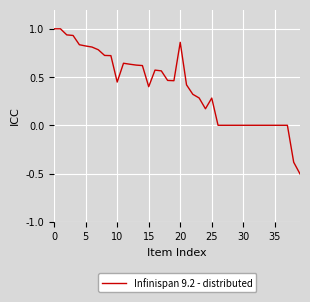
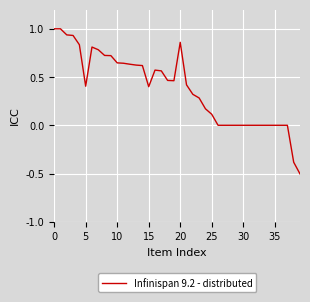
  {
    "0": 1.0,
-   "5": 0.8,
-   "10": 0.4,
+   "5": 0.4,
+   "10": 0.6,
    "15": 0.4,
    "20": 0.9,
-   "25": 0.3,
+   "25": 0.1,
    "30": 0.0,
    "35": 0.0
  }
